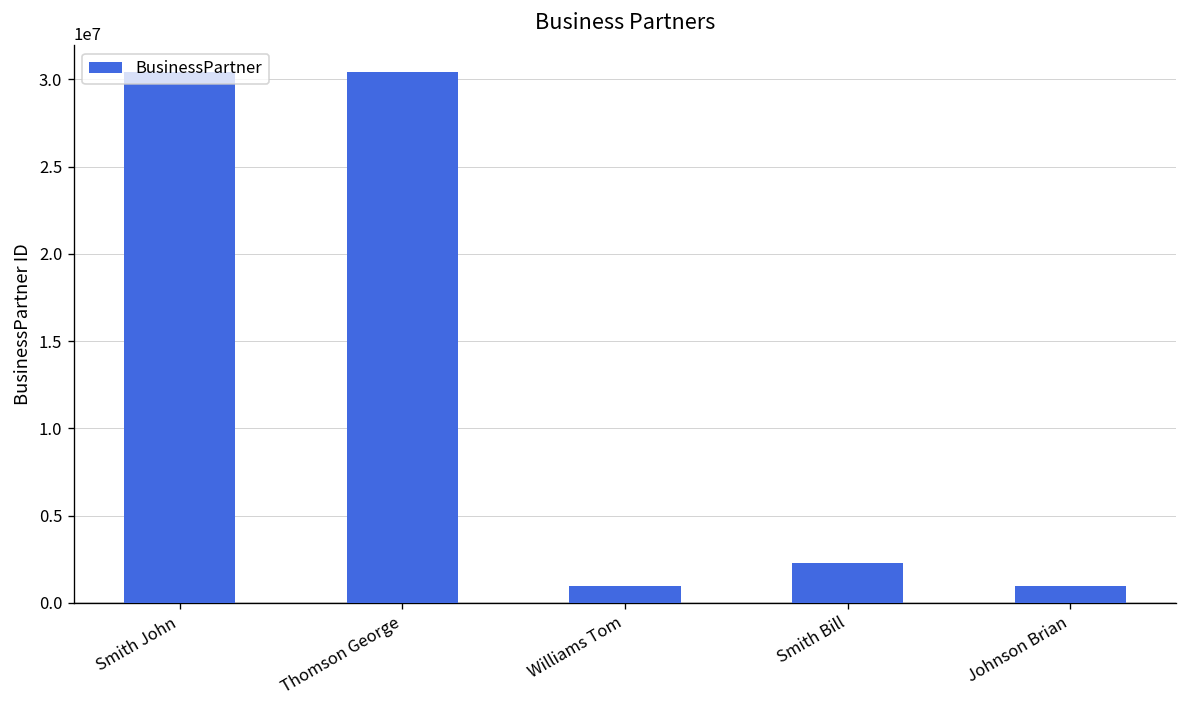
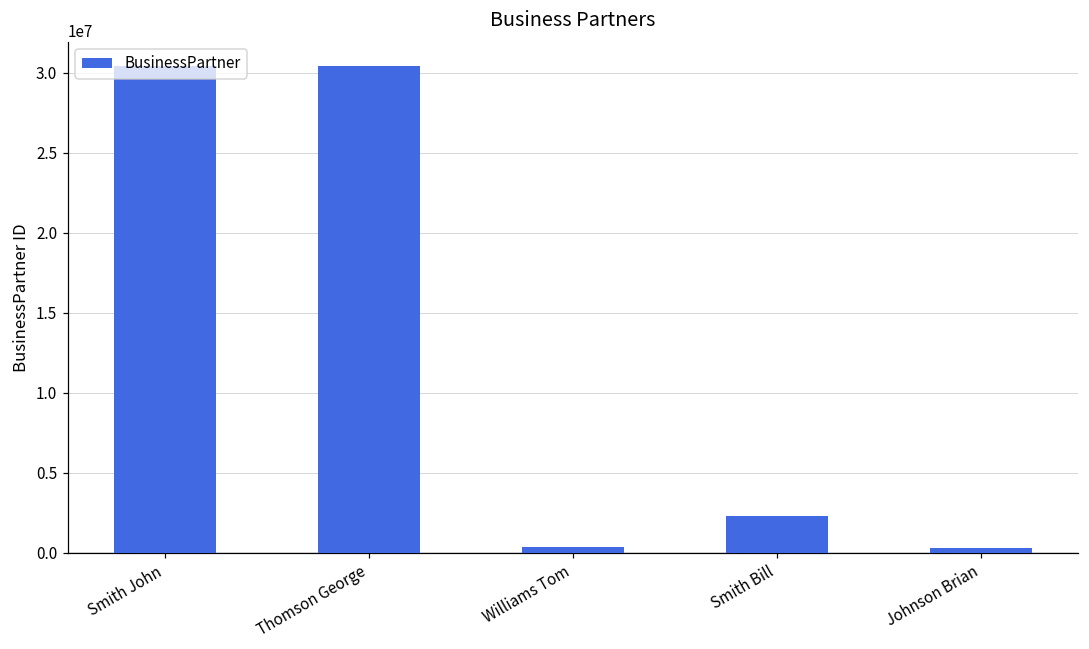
  {
    "Thomson George": 30400000,
-   "Williams Tom": 1000000,
+   "Williams Tom": 300000,
    "Smith Bill": 2300000,
-   "Johnson Brian": 1000000
+   "Johnson Brian": 300000
  }
